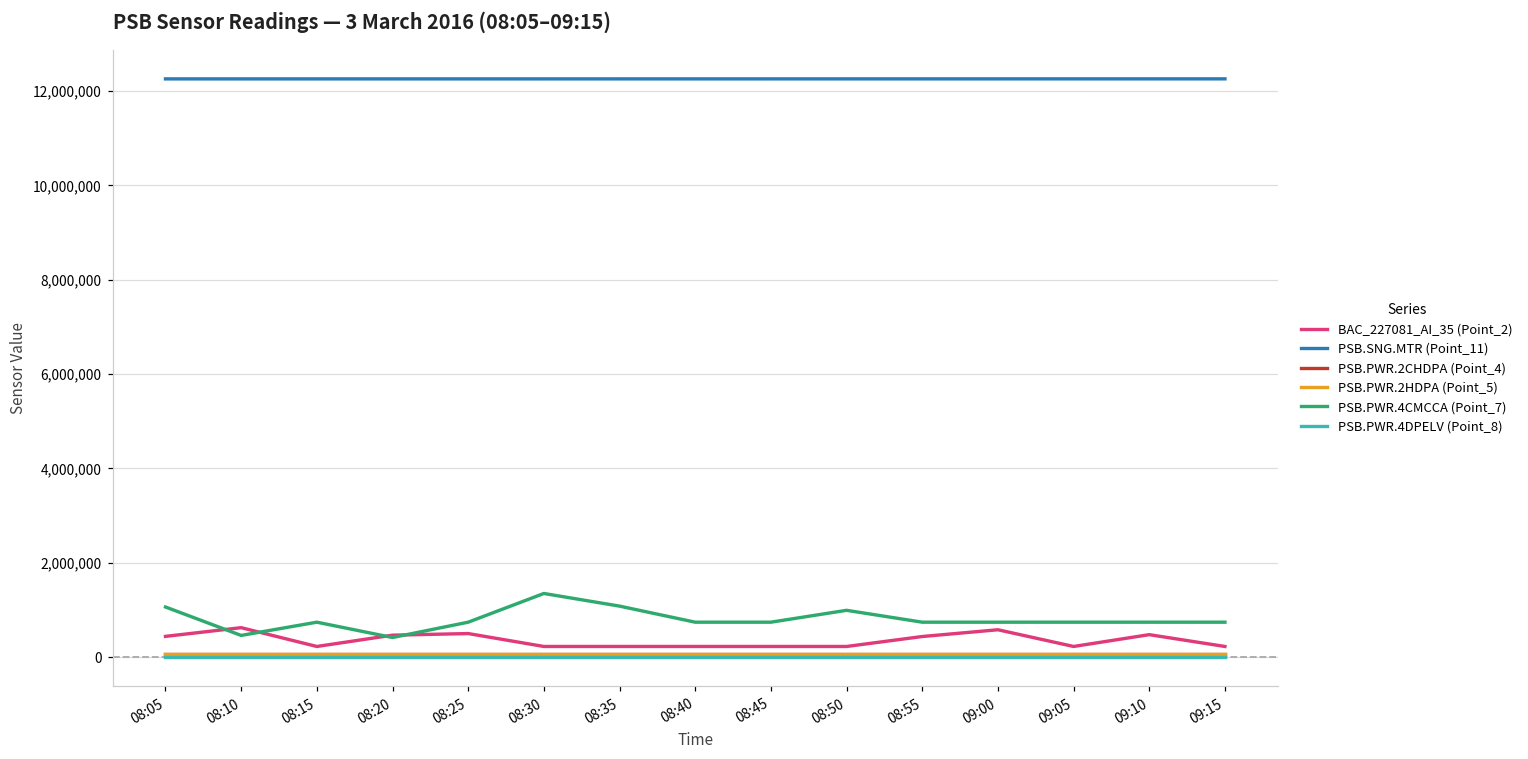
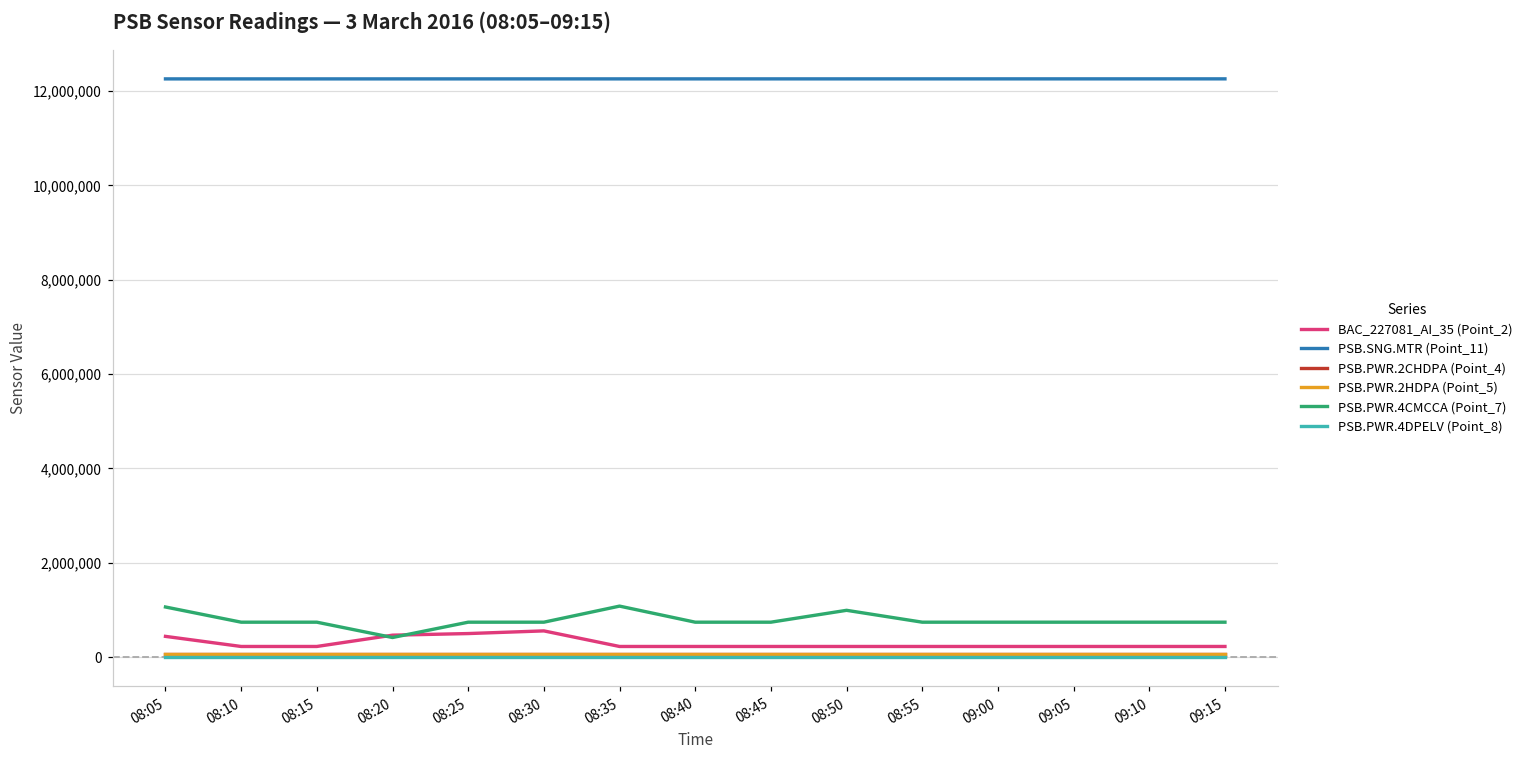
  {
    "BAC_227081_AI_35 (Point_2)": {
      "08:05": "400,000",
-     "08:10": "600,000",
+     "08:10": "200,000",
      "08:15": "200,000",
      "08:25": "500,000",
-     "08:30": "200,000",
+     "08:30": "600,000",
      "08:35": "200,000",
      "08:40": "200,000",
      "08:45": "200,000",
      "08:50": "200,000",
-     "08:55": "400,000",
-     "09:00": "600,000",
+     "08:55": "200,000",
+     "09:00": "200,000",
      "09:05": "200,000",
-     "09:10": "500,000",
+     "09:10": "200,000",
      "09:15": "200,000"
    },
    "PSB.SNG.MTR (Point_11)": {
      "08:05": "12,300,000",
      "08:10": "12,300,000",
      "08:15": "12,300,000",
      "08:20": "12,300,000",
      "08:25": "12,300,000",
      "08:30": "12,300,000",
      "08:35": "12,300,000",
      "08:40": "12,300,000",
      "08:45": "12,300,000",
      "08:50": "12,300,000",
      "08:55": "12,300,000",
      "09:00": "12,300,000",
      "09:05": "12,300,000",
      "09:10": "12,300,000",
      "09:15": "12,300,000"
    },
    "PSB.PWR.4CMCCA (Point_7)": {
      "08:05": "1,100,000",
-     "08:10": "500,000",
+     "08:10": "700,000",
      "08:15": "700,000",
      "08:25": "700,000",
-     "08:30": "1,400,000",
+     "08:30": "700,000",
      "08:35": "1,100,000",
      "08:40": "700,000",
      "08:45": "700,000",
      "08:50": "1,000,000",
      "08:55": "700,000",
      "09:00": "700,000",
      "09:05": "700,000",
      "09:10": "700,000",
      "09:15": "700,000"
    }
  }
